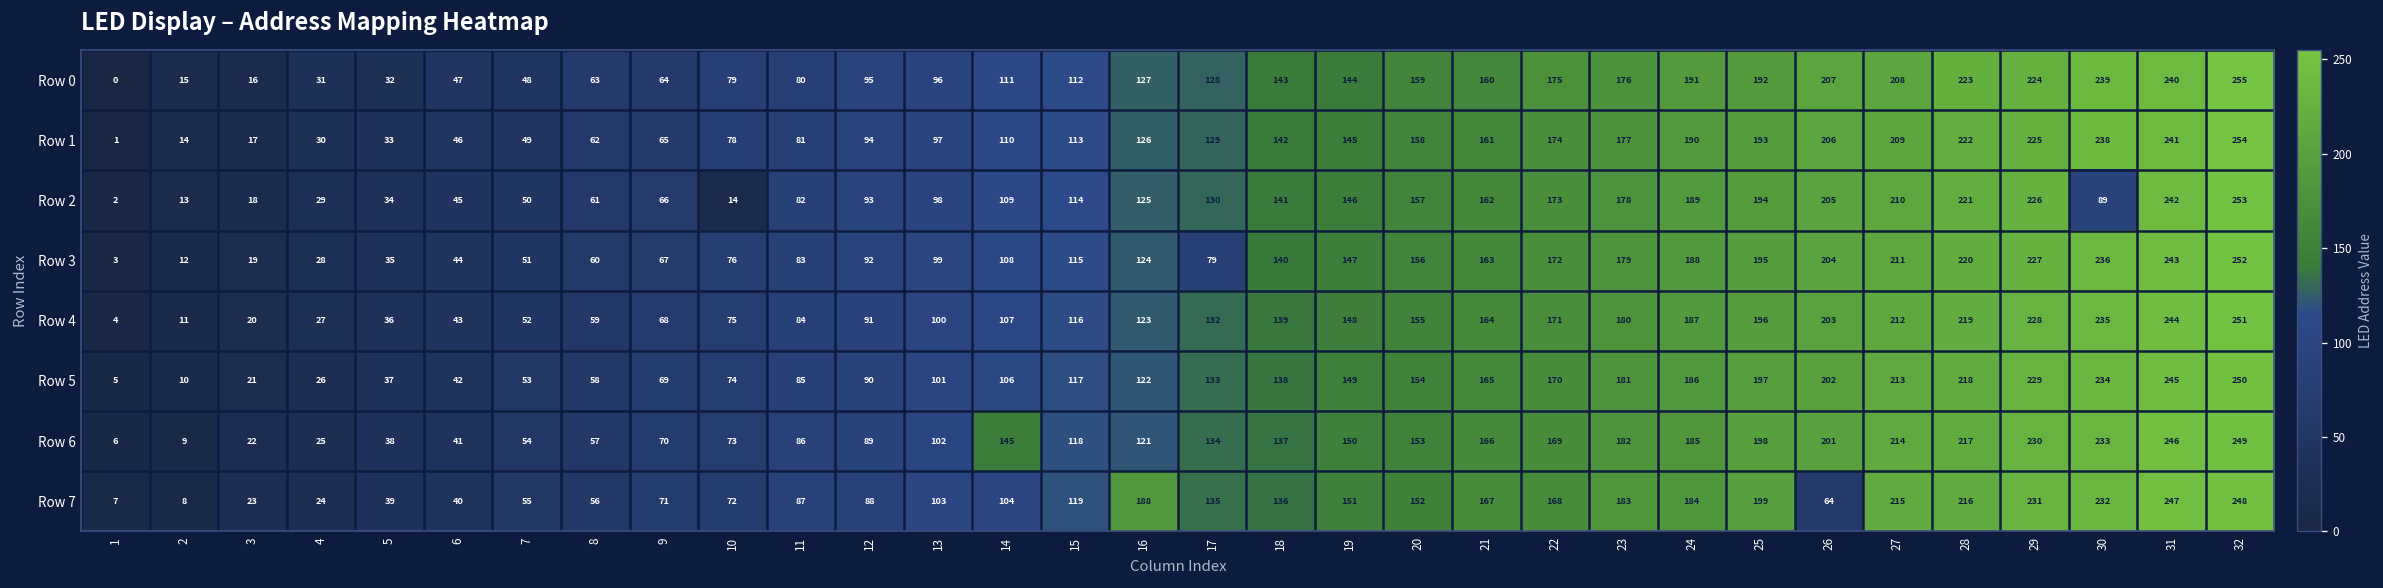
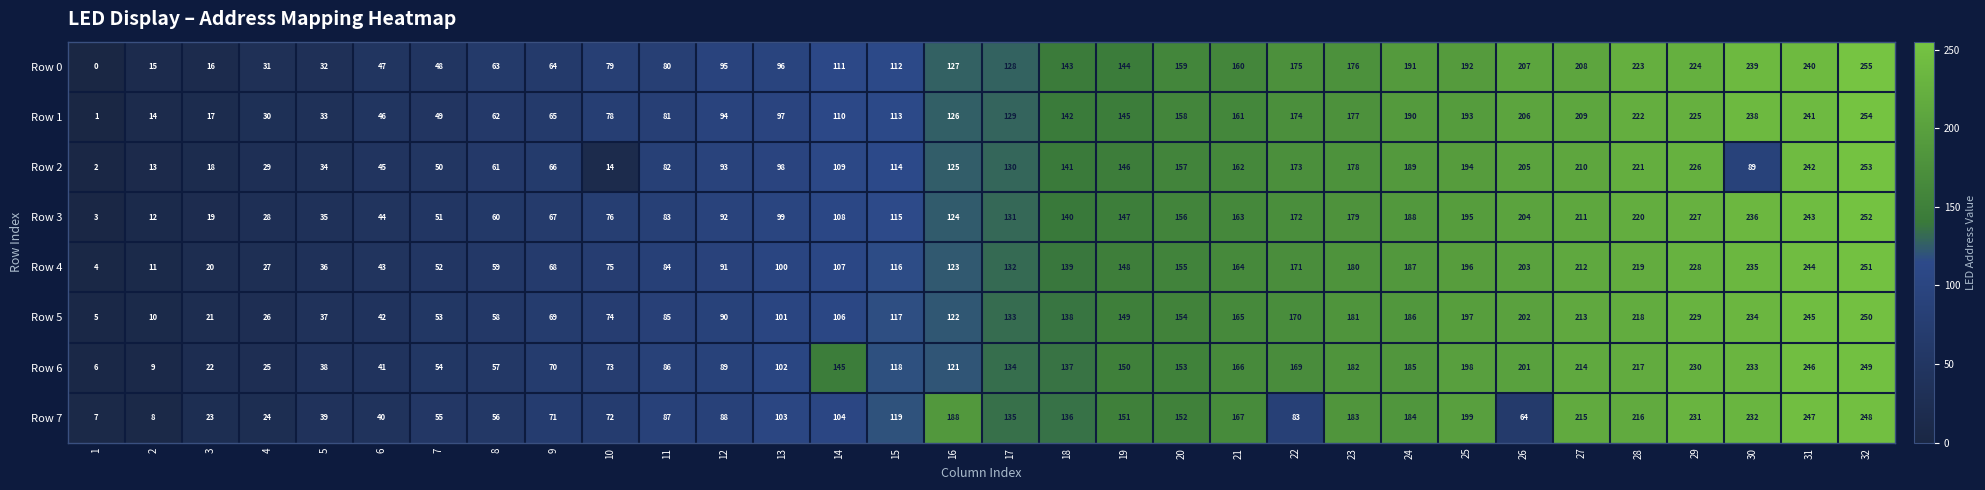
  {
    "Row 3": {
      "1": 3,
      "2": 12,
      "3": 19,
      "4": 28,
      "5": 35,
      "6": 44,
      "7": 51,
      "8": 60,
      "9": 67,
      "10": 76,
      "11": 83,
      "12": 92,
      "13": 99,
      "14": 108,
      "15": 115,
      "16": 124,
-     "17": 79,
+     "17": 131,
      "18": 140,
      "19": 147,
      "20": 156,
      "21": 163,
      "22": 172,
      "23": 179,
      "24": 188,
      "25": 195,
      "26": 204,
      "27": 211,
      "28": 220,
      "29": 227,
      "30": 236,
      "31": 243,
      "32": 252
    },
    "Row 7": {
      "1": 7,
      "2": 8,
      "3": 23,
      "4": 24,
      "5": 39,
      "6": 40,
      "7": 55,
      "8": 56,
      "9": 71,
      "10": 72,
      "11": 87,
      "12": 88,
      "13": 103,
      "14": 104,
      "15": 119,
      "16": 188,
      "17": 135,
      "18": 136,
      "19": 151,
      "20": 152,
      "21": 167,
-     "22": 168,
+     "22": 83,
      "23": 183,
      "24": 184,
      "25": 199,
      "26": 64,
      "27": 215,
      "28": 216,
      "29": 231,
      "30": 232,
      "31": 247,
      "32": 248
    }
  }
